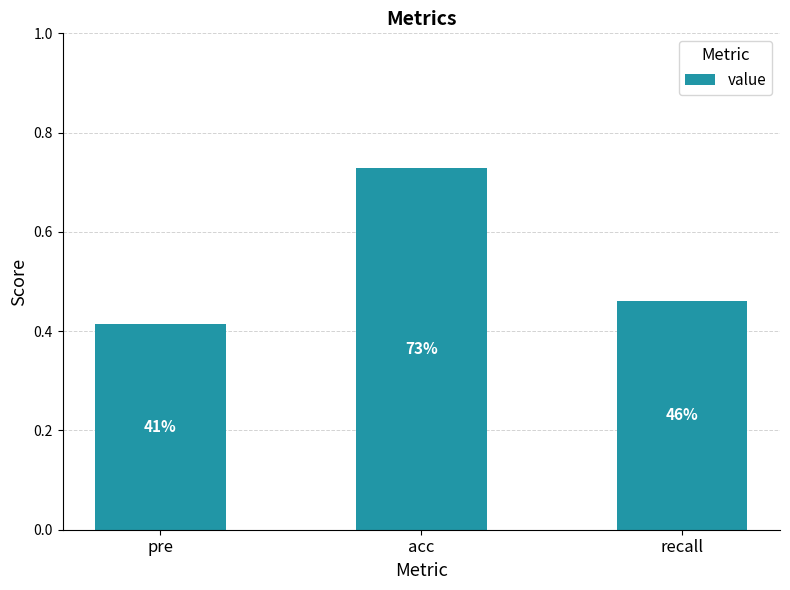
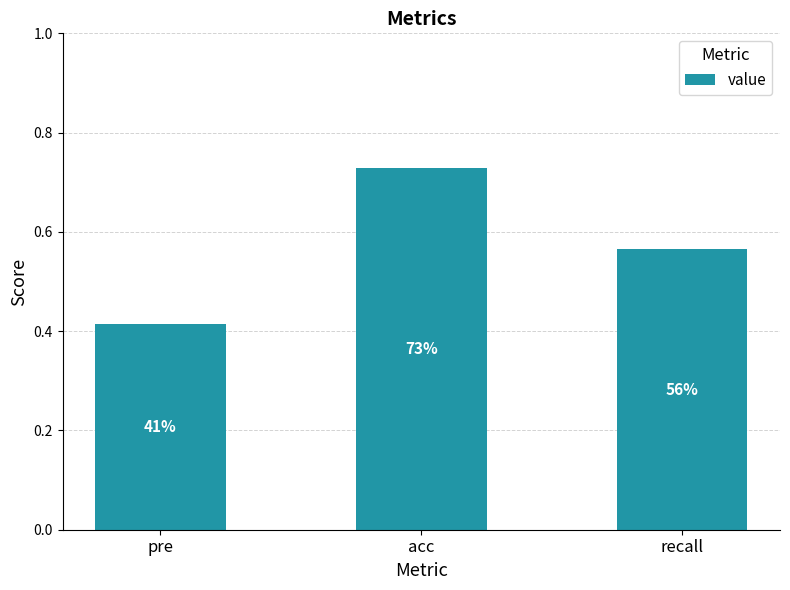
  {
    "pre": "41%",
    "acc": "73%",
-   "recall": "46%"
+   "recall": "56%"
  }
